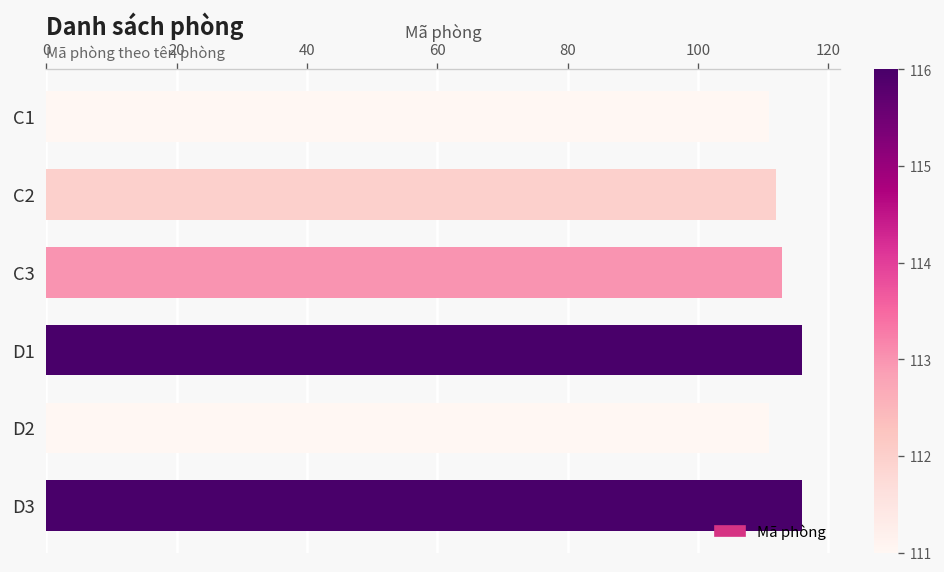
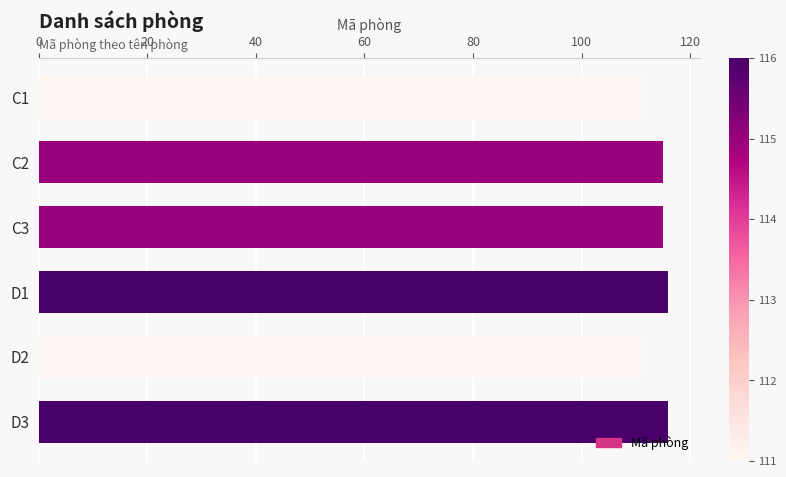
  {
    "C1": 111,
-   "C2": 112,
-   "C3": 113,
+   "C2": 115,
+   "C3": 115,
    "D1": 116,
    "D2": 111,
    "D3": 116
  }
